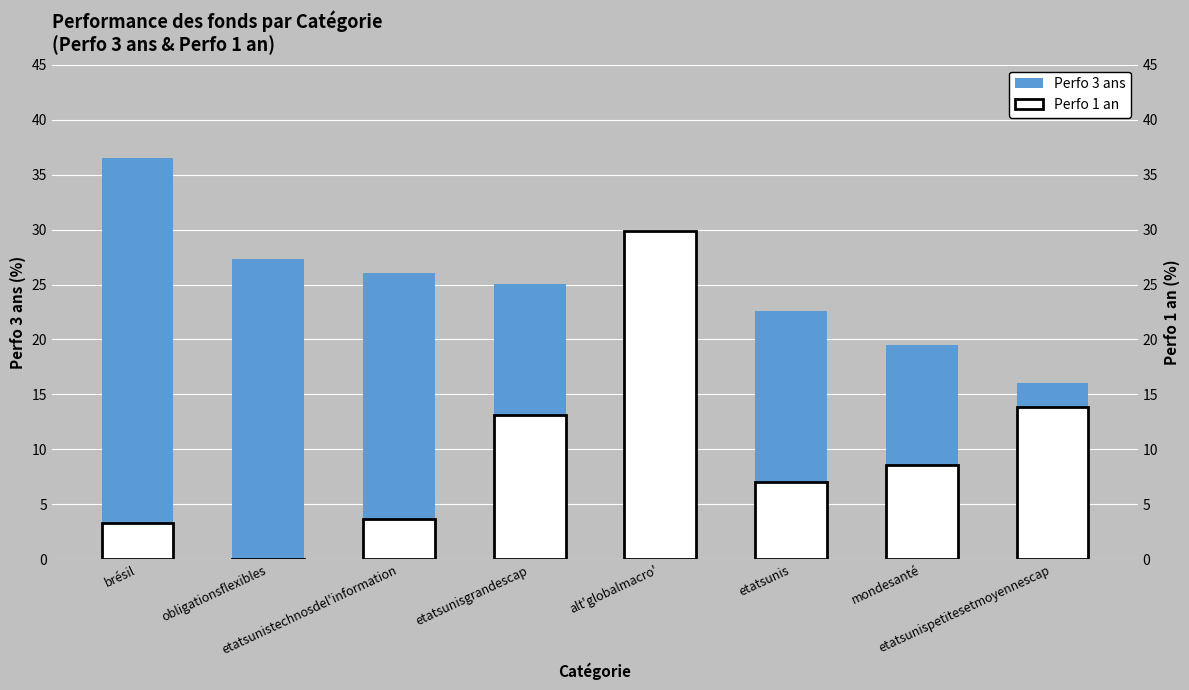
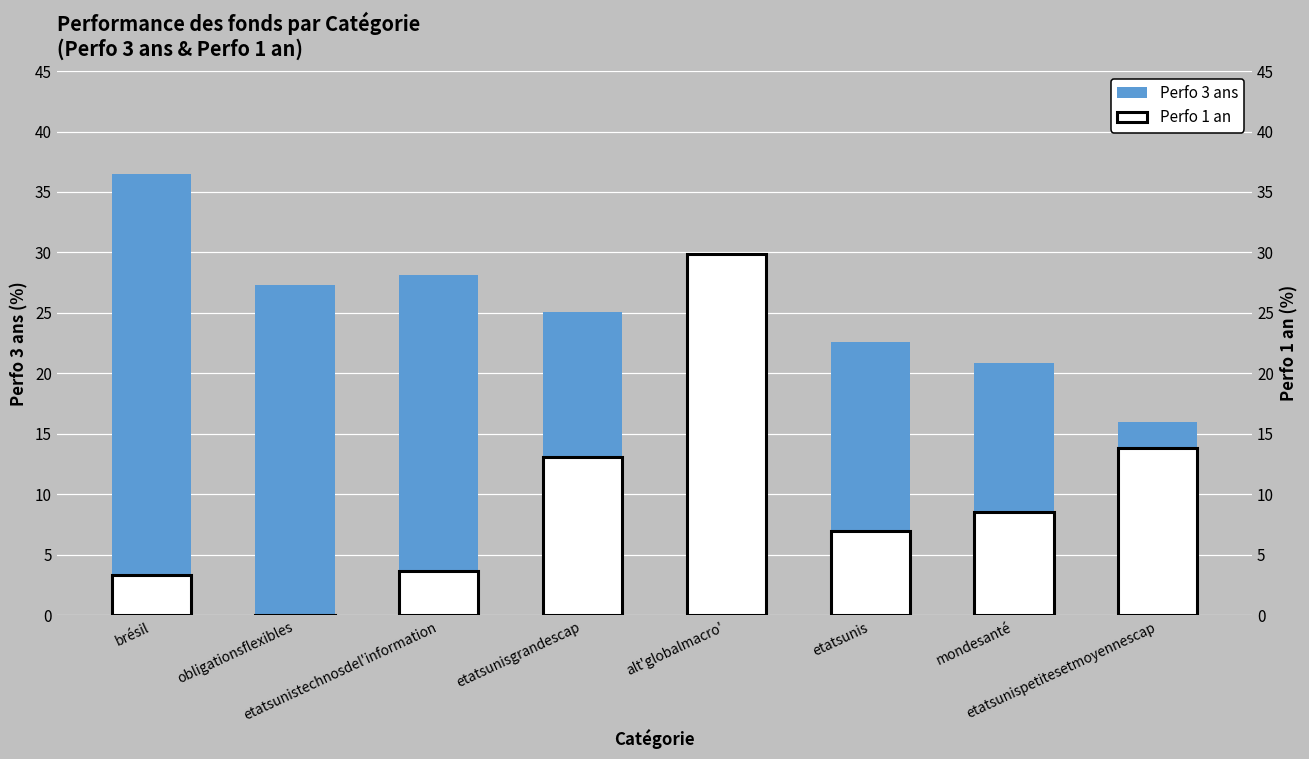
  {
    "Perfo 3 ans": {
      "brésil": 36.5,
      "obligationsflexibles": 27.3,
-     "etatsunistechnosdel'information": 26.0,
+     "etatsunistechnosdel'information": 28.2,
      "etatsunisgrandescap": 25.0,
      "alt'globalmacro'": 24.7,
      "etatsunis": 22.6,
-     "mondesanté": 19.5,
+     "mondesanté": 20.8,
      "etatsunispetitesetmoyennescap": 16.0
    },
    "Perfo 1 an": {
      "brésil": 3.3,
      "etatsunistechnosdel'information": 3.6,
      "etatsunisgrandescap": 13.1,
      "alt'globalmacro'": 29.9,
      "etatsunis": 7.0,
      "mondesanté": 8.6,
      "etatsunispetitesetmoyennescap": 13.9
    }
  }
